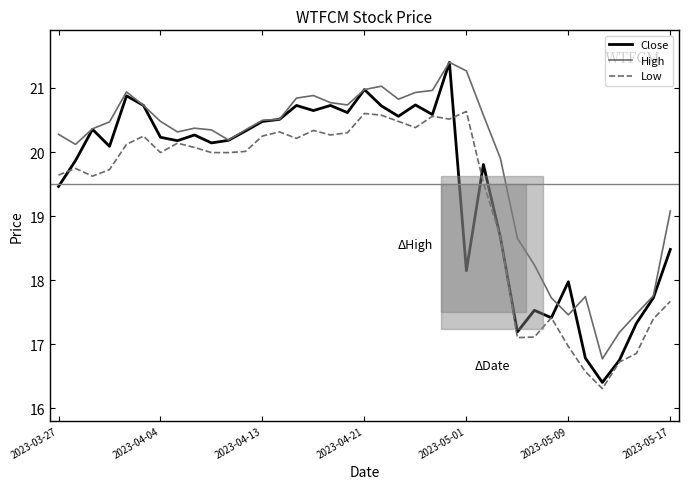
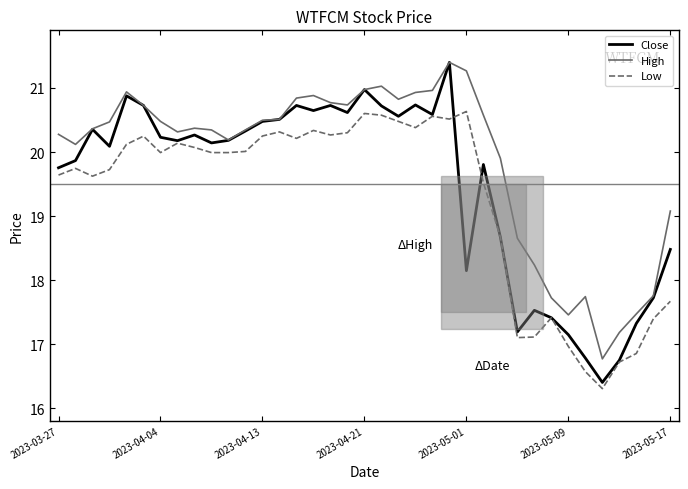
  {
    "Close": {
-     "2023-03-27": 19.5,
+     "2023-03-27": 19.8,
      "2023-04-04": 20.2,
      "2023-05-01": 18.1,
-     "2023-05-09": 18.0,
+     "2023-05-09": 17.1,
      "2023-05-17": 18.5
    }
  }
